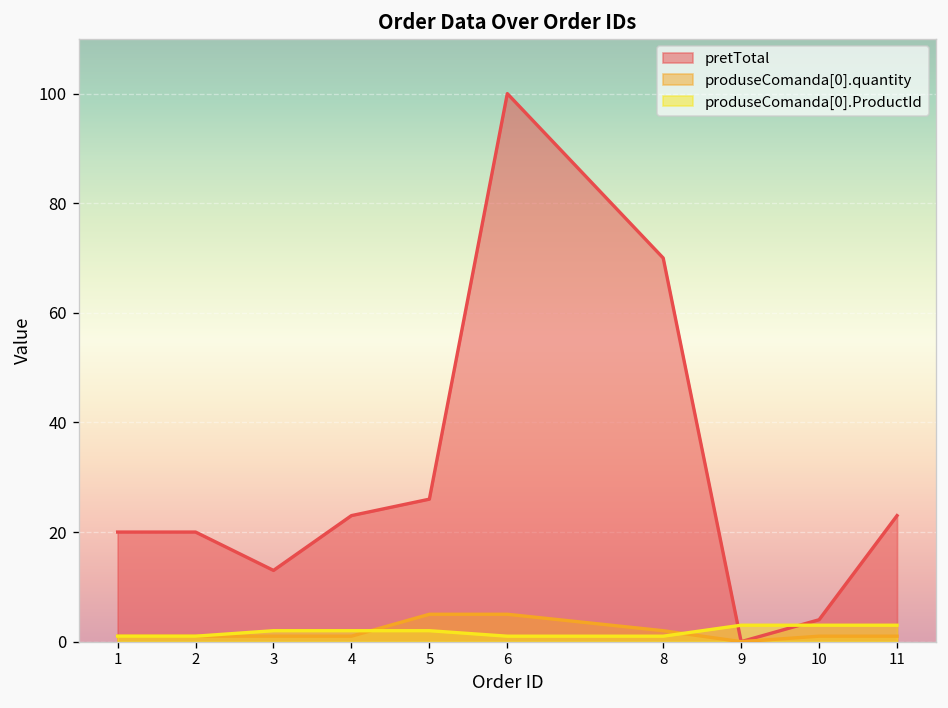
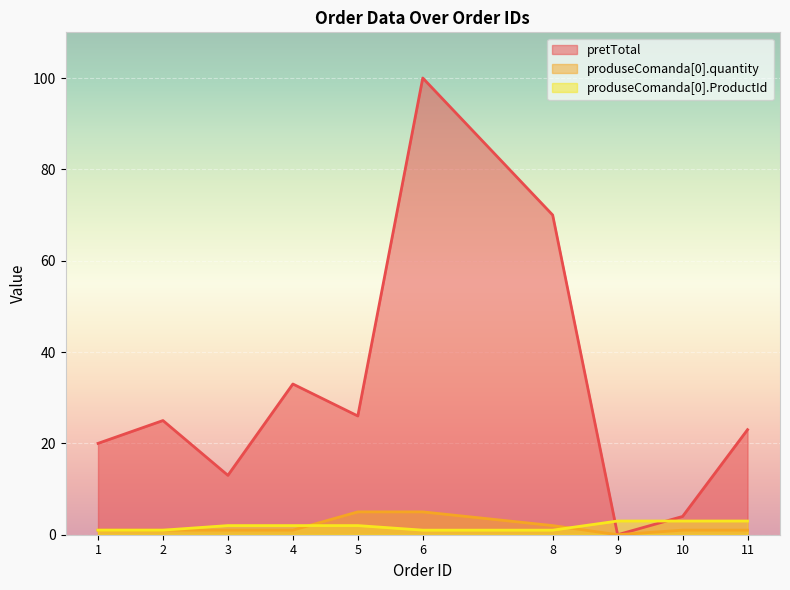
  {
    "pretTotal": {
      "1": 20,
-     "2": 20,
+     "2": 25,
      "3": 13,
-     "4": 23,
+     "4": 33,
      "5": 26,
      "6": 100,
      "8": 70,
      "10": 4,
      "11": 23
    }
  }
